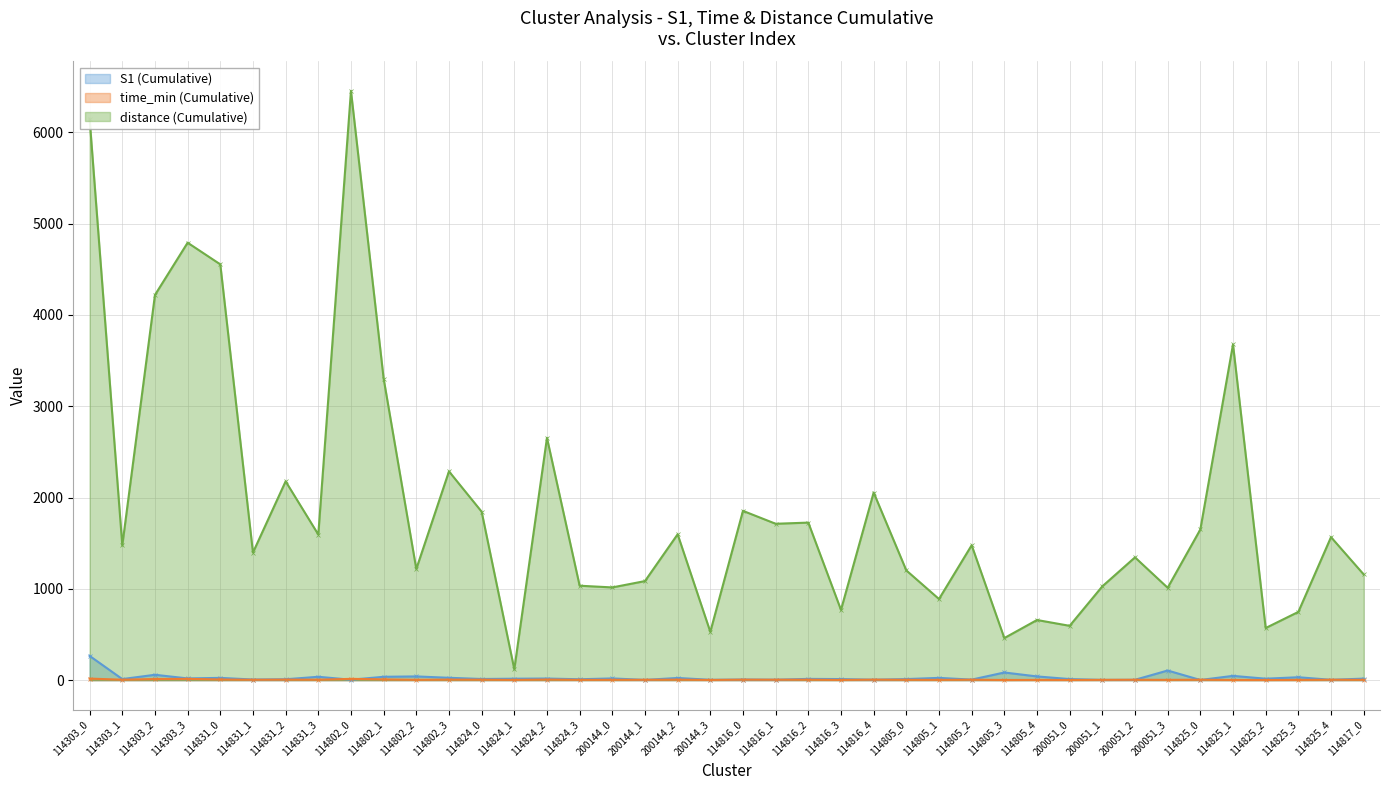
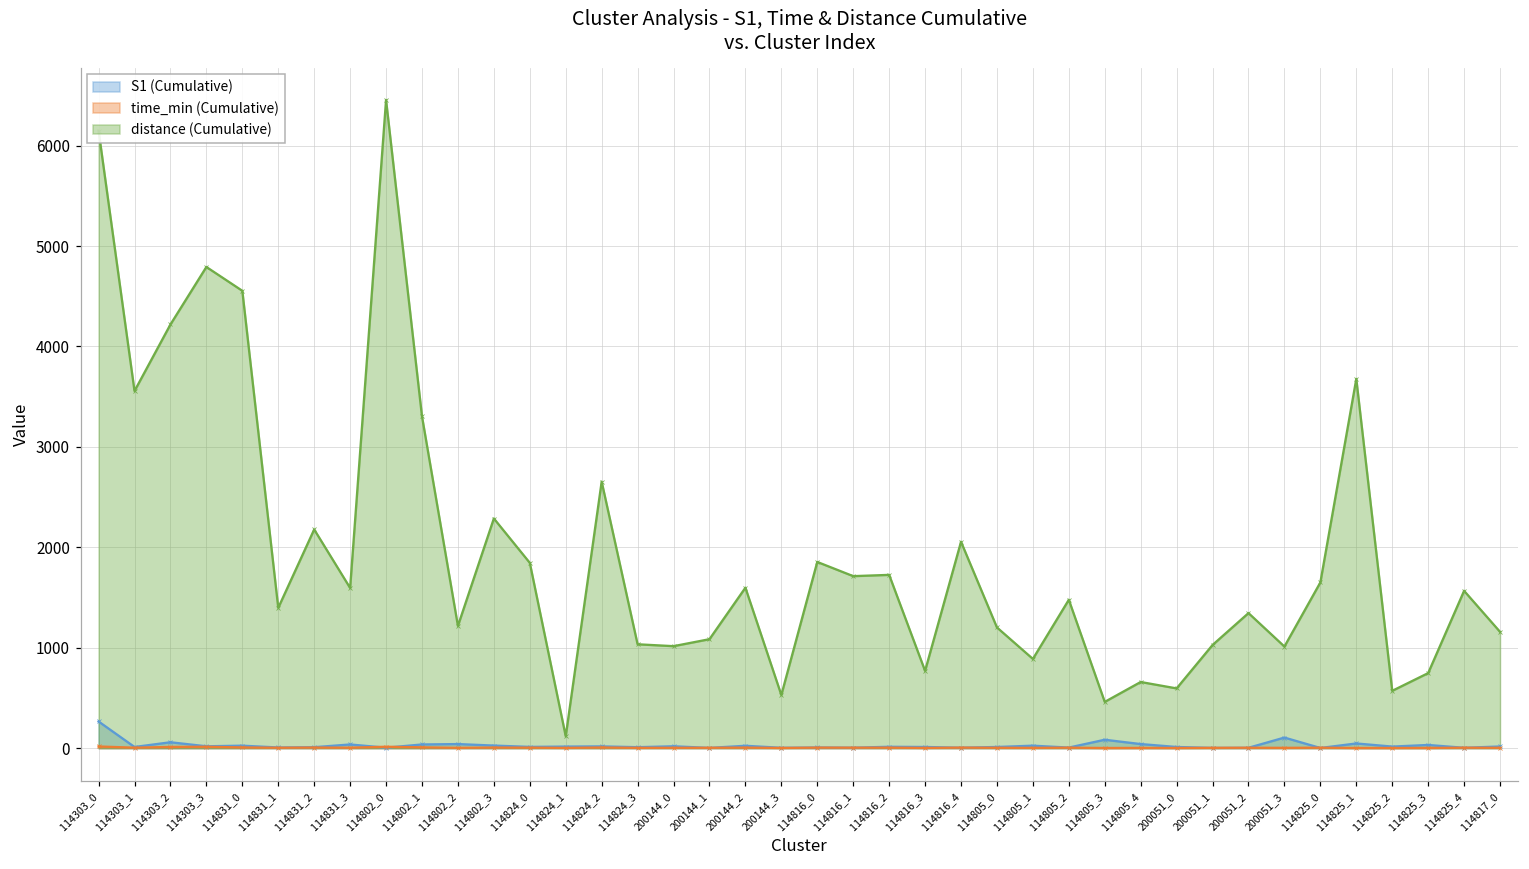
  {
    "S1 (Cumulative)": {
      "114303_0": 300,
      "114303_2": 100,
      "114831_3": 0,
      "114802_1": 0,
      "114802_2": 0,
      "114805_3": 100,
      "114805_4": 0,
      "200051_3": 100,
      "114825_1": 0,
      "114825_3": 0
    },
    "time_min (Cumulative)": {
      "114303_0": 0,
      "114303_2": 0,
      "114831_3": 0,
      "114802_1": 0,
      "114802_2": 0,
      "114805_3": 0,
      "114805_4": 0,
      "200051_3": 0,
      "114825_1": 0,
      "114825_3": 0
    },
    "distance (Cumulative)": {
-     "114303_1": 1500,
+     "114303_1": 3600,
      "114303_2": 4200,
      "114303_3": 4800,
      "114831_0": 4600,
      "114831_1": 1400,
      "114831_2": 2200,
      "114831_3": 1600,
      "114802_0": 6500,
      "114802_1": 3300,
      "114802_2": 1200,
      "114802_3": 2300,
      "114824_0": 1800,
      "114824_1": 100,
      "114824_2": 2700,
      "114824_3": 1000,
      "200144_0": 1000,
      "200144_1": 1100,
      "200144_2": 1600,
      "200144_3": 500,
      "114816_0": 1900,
      "114816_1": 1700,
      "114816_2": 1700,
      "114816_3": 800,
      "114816_4": 2100,
      "114805_0": 1200,
      "114805_1": 900,
      "114805_2": 1500,
      "114805_3": 500,
      "114805_4": 700,
      "200051_0": 600,
      "200051_1": 1000,
      "200051_2": 1300,
      "200051_3": 1000,
      "114825_0": 1700,
      "114825_1": 3700,
      "114825_2": 600,
      "114825_3": 700,
      "114825_4": 1600,
      "114817_0": 1200
    }
  }
